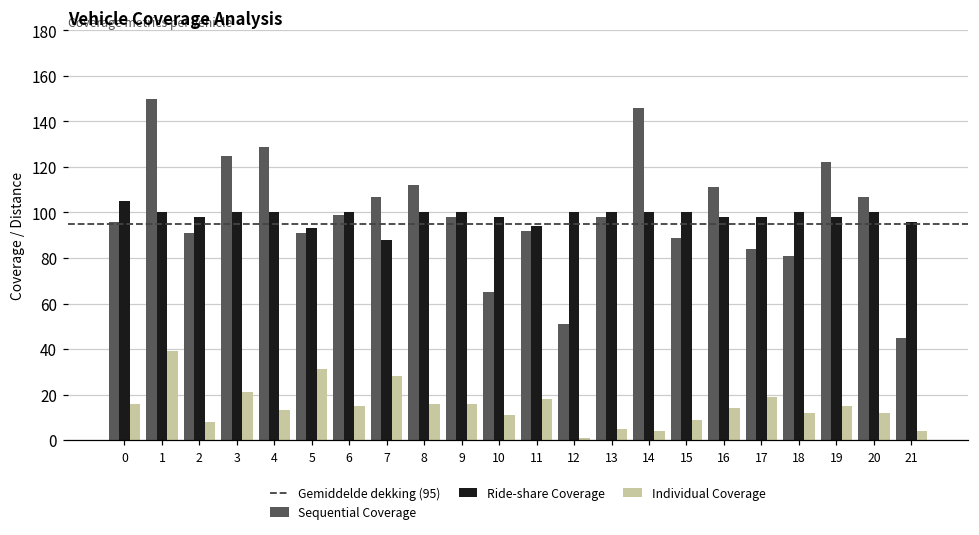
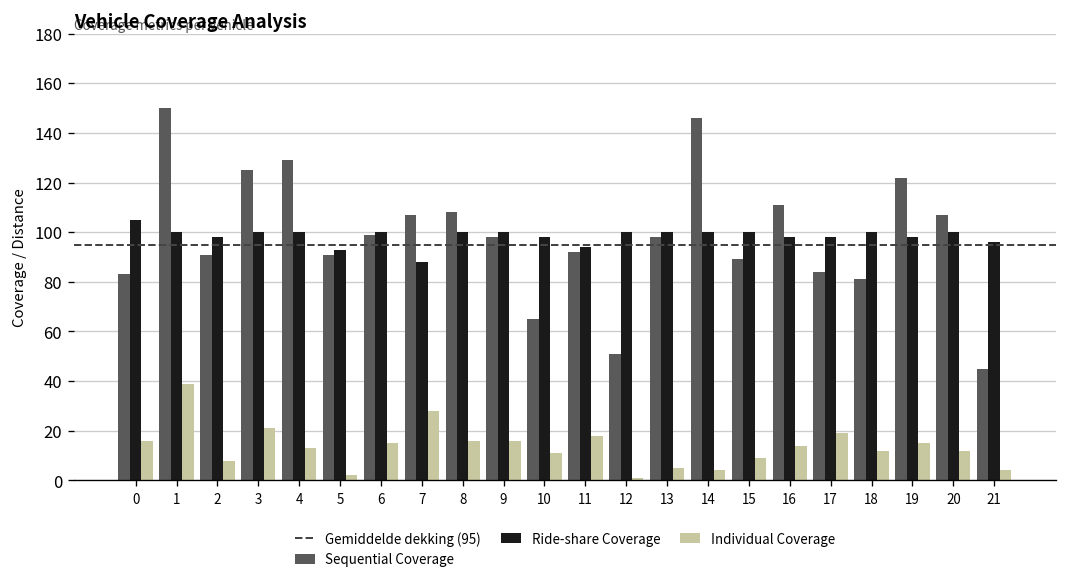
  {
    "Sequential Coverage": {
-     "0": 96,
+     "0": 83,
      "1": 150,
      "2": 91,
      "3": 125,
      "4": 129,
      "5": 91,
      "6": 99,
      "7": 107,
-     "8": 112,
+     "8": 108,
      "9": 98,
      "10": 65,
      "11": 92,
      "12": 51,
      "13": 98,
      "14": 146,
      "15": 89,
      "16": 111,
      "17": 84,
      "18": 81,
      "19": 122,
      "20": 107,
      "21": 45
    },
    "Ride-share Coverage": {
      "0": 105,
      "1": 100,
      "2": 98,
      "3": 100,
      "4": 100,
      "5": 93,
      "6": 100,
      "7": 88,
      "8": 100,
      "9": 100,
      "10": 98,
      "11": 94,
      "12": 100,
      "13": 100,
      "14": 100,
      "15": 100,
      "16": 98,
      "17": 98,
      "18": 100,
      "19": 98,
      "20": 100,
      "21": 96
    },
    "Individual Coverage": {
      "0": 16,
      "1": 39,
      "2": 8,
      "3": 21,
      "4": 13,
-     "5": 31,
+     "5": 2,
      "6": 15,
      "7": 28,
      "8": 16,
      "9": 16,
      "10": 11,
      "11": 18,
      "13": 5,
      "14": 4,
      "15": 9,
      "16": 14,
      "17": 19,
      "18": 12,
      "19": 15,
      "20": 12,
      "21": 4
    }
  }
